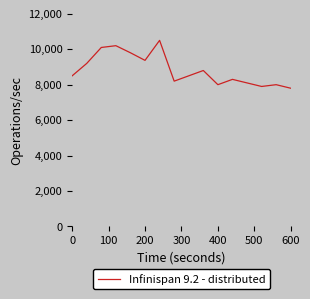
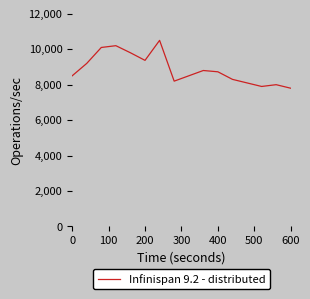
  {
    "0": "8,500",
    "200": "9,400",
-   "400": "8,000",
+   "400": "8,700",
    "600": "7,800"
  }
